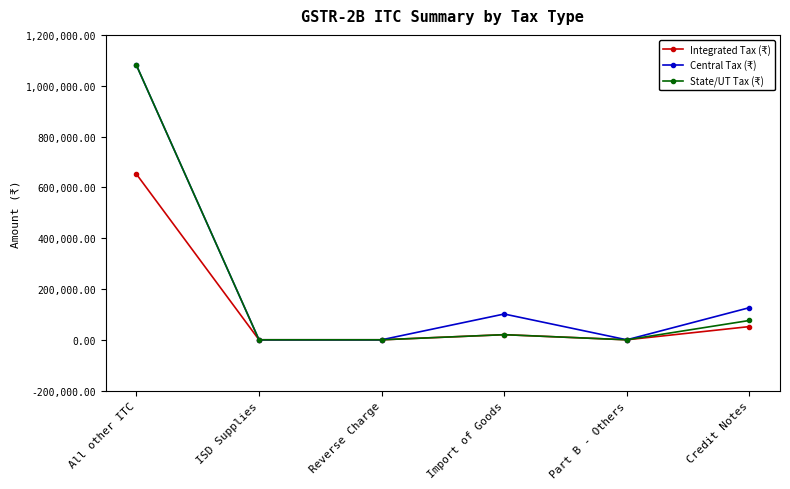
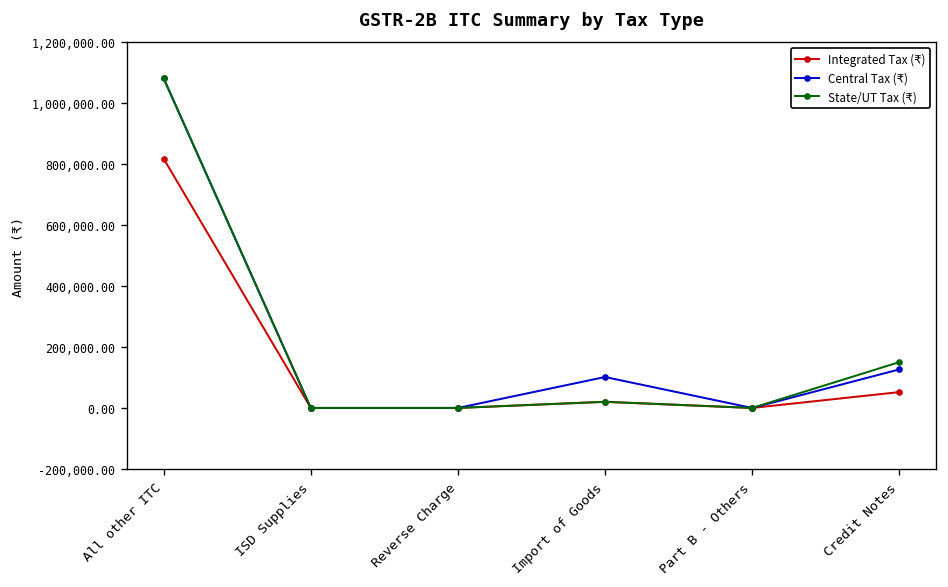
  {
    "Integrated Tax (₹)": {
-     "All other ITC": "650,000",
+     "All other ITC": "820,000",
      "Credit Notes": "50,000"
    },
    "Central Tax (₹)": {
      "Import of Goods": "100,000",
      "Credit Notes": "130,000"
    },
    "State/UT Tax (₹)": {
-     "Credit Notes": "80,000"
+     "Credit Notes": "150,000"
    }
  }
